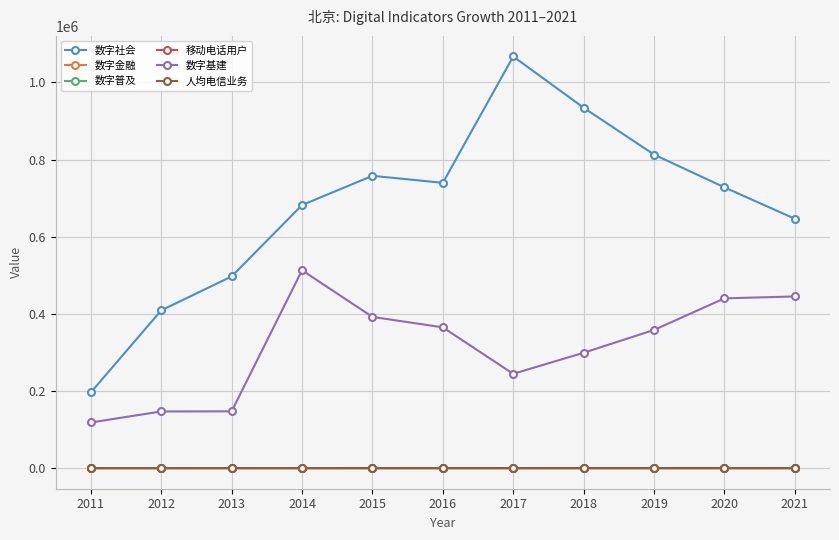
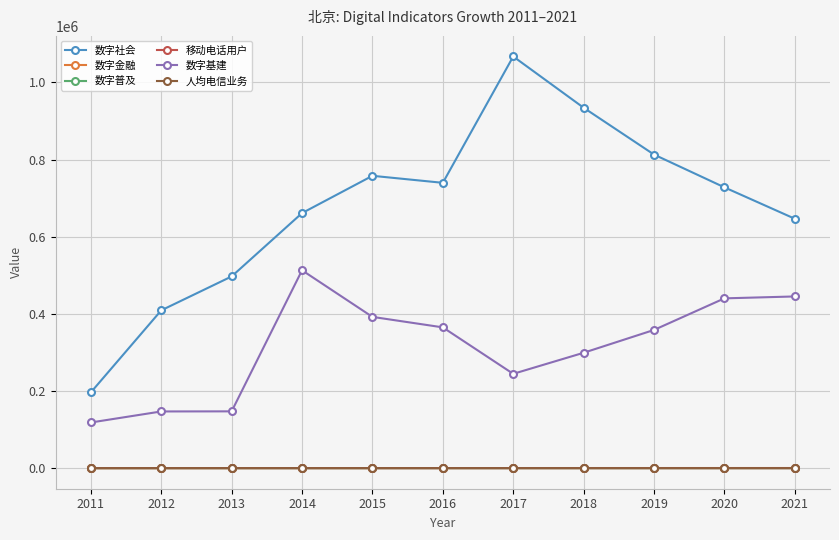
  {
    "数字社会": {
      "2011": 200000,
      "2012": 410000,
      "2013": 500000,
-     "2014": 680000,
+     "2014": 660000,
      "2015": 760000,
      "2016": 740000,
      "2017": 1070000,
      "2018": 930000,
      "2019": 810000,
      "2020": 730000,
      "2021": 650000
    },
    "人均电信业务": {
      "2011": 0,
      "2012": 0,
      "2013": 0,
      "2014": 0,
      "2015": 0,
      "2016": 0,
      "2017": 0,
      "2018": 0,
      "2019": 0,
      "2020": 0,
      "2021": 0
    },
    "数字基建": {
      "2011": 120000,
      "2012": 150000,
      "2013": 150000,
      "2014": 510000,
      "2015": 390000,
      "2016": 360000,
      "2017": 240000,
      "2018": 300000,
      "2019": 360000,
      "2020": 440000,
      "2021": 450000
    }
  }
